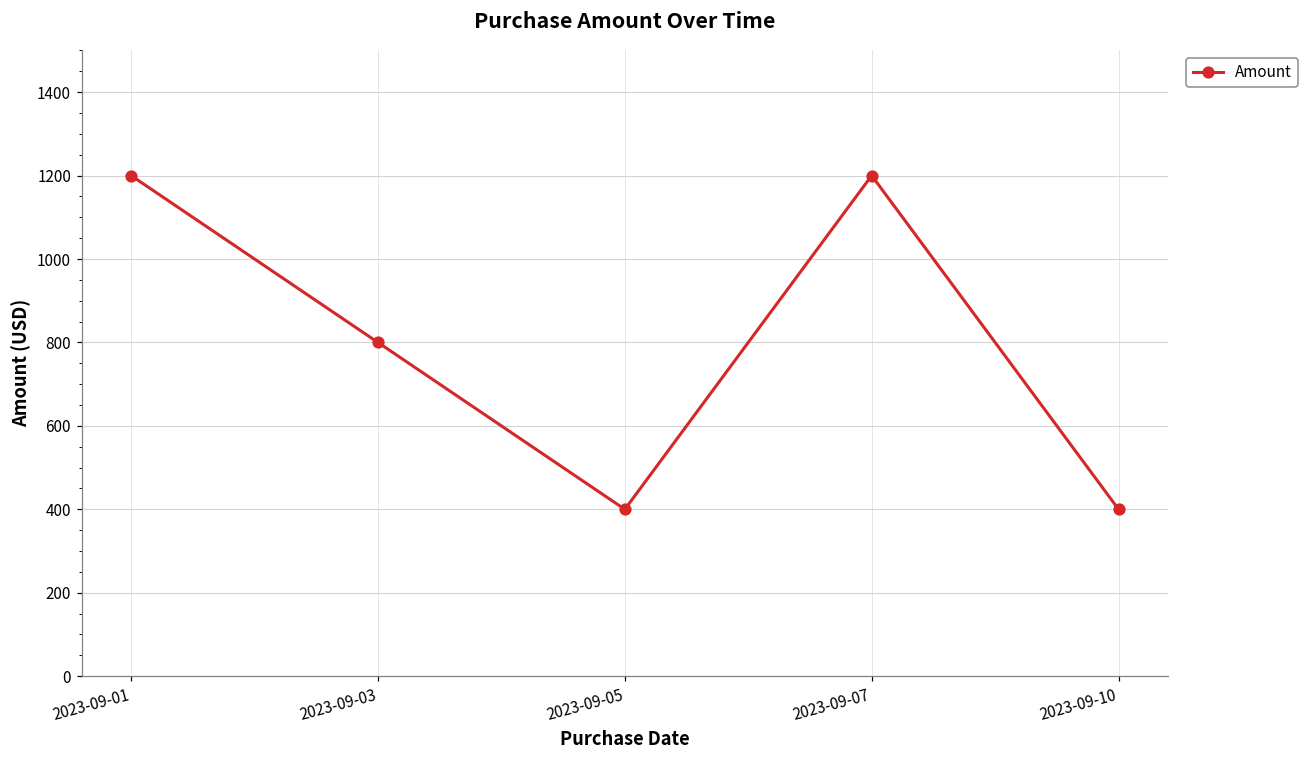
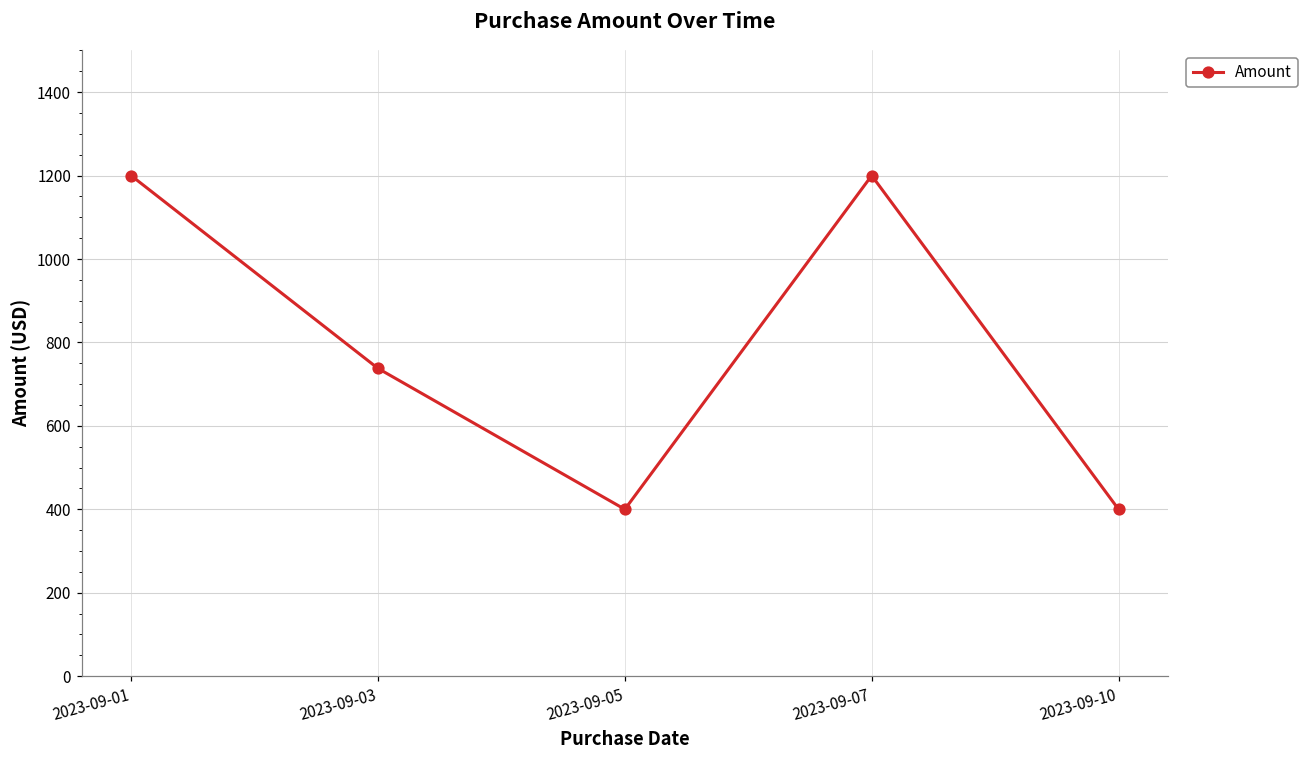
  {
    "2023-09-01": 1200,
-   "2023-09-03": 800,
+   "2023-09-03": 740,
    "2023-09-05": 400,
    "2023-09-07": 1200,
    "2023-09-10": 400
  }
